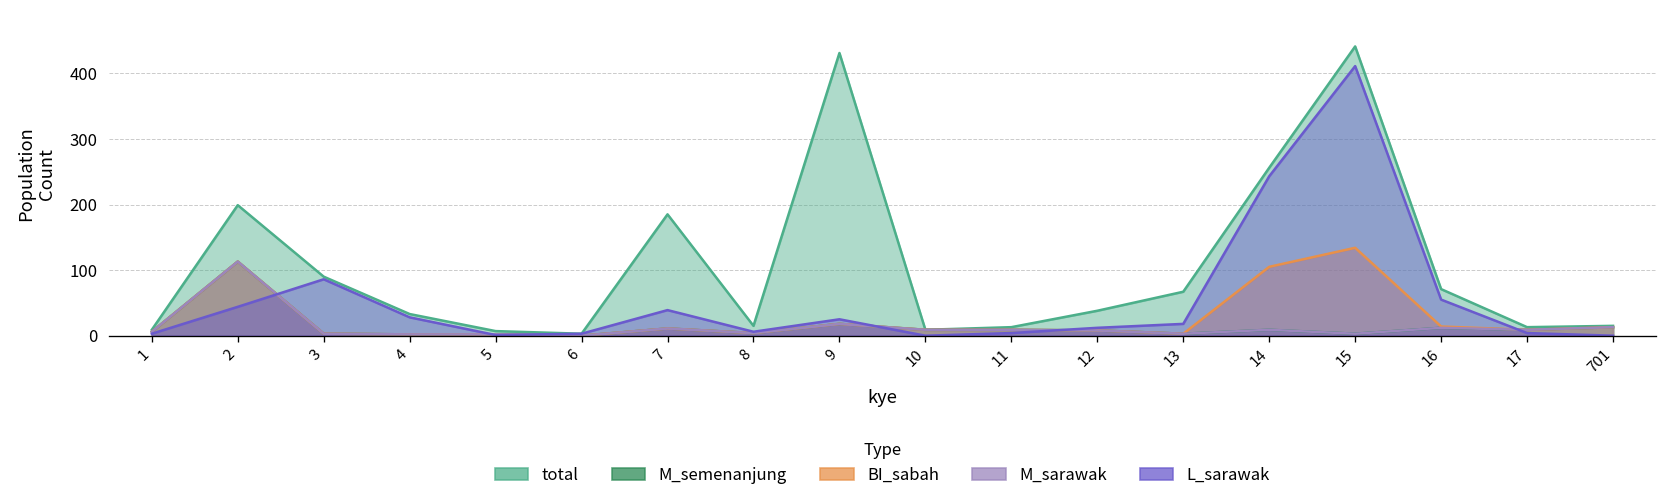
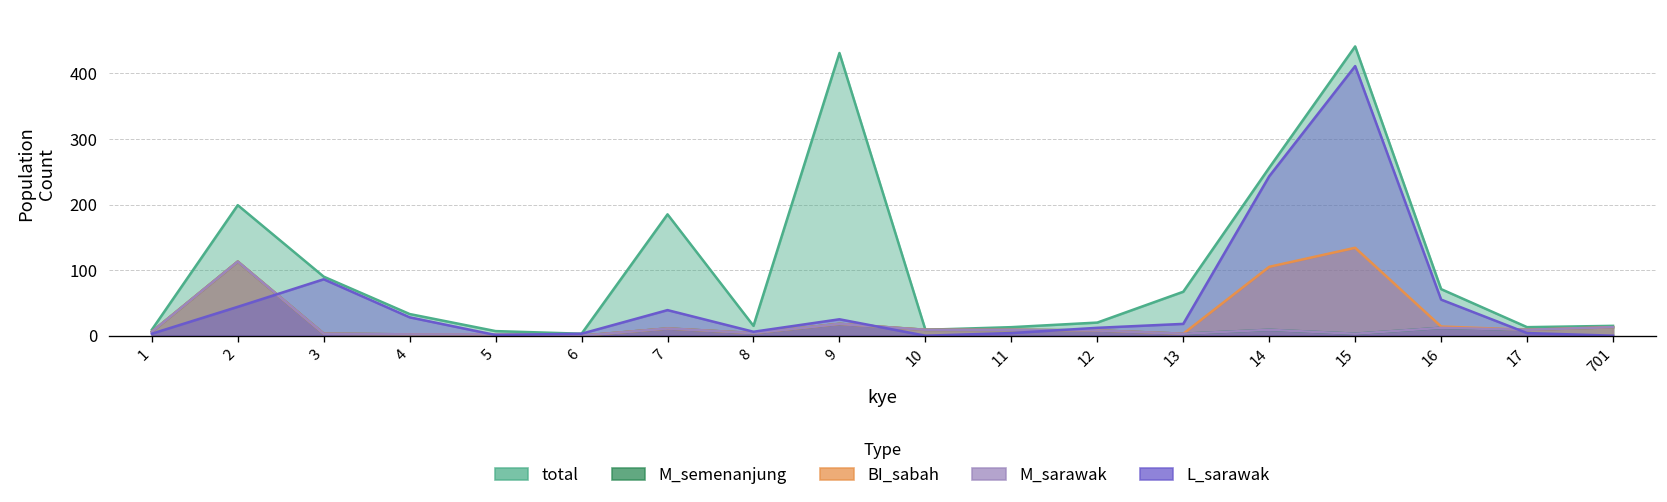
  {
    "total": {
      "2": 200,
      "4": 30,
      "5": 10,
      "7": 190,
      "8": 20,
      "9": 430,
-     "12": 40,
+     "12": 20,
      "13": 70,
      "14": 260,
      "15": 440,
      "16": 70
    },
    "BI_sabah": {
      "14": 110,
      "15": 130
    }
  }
